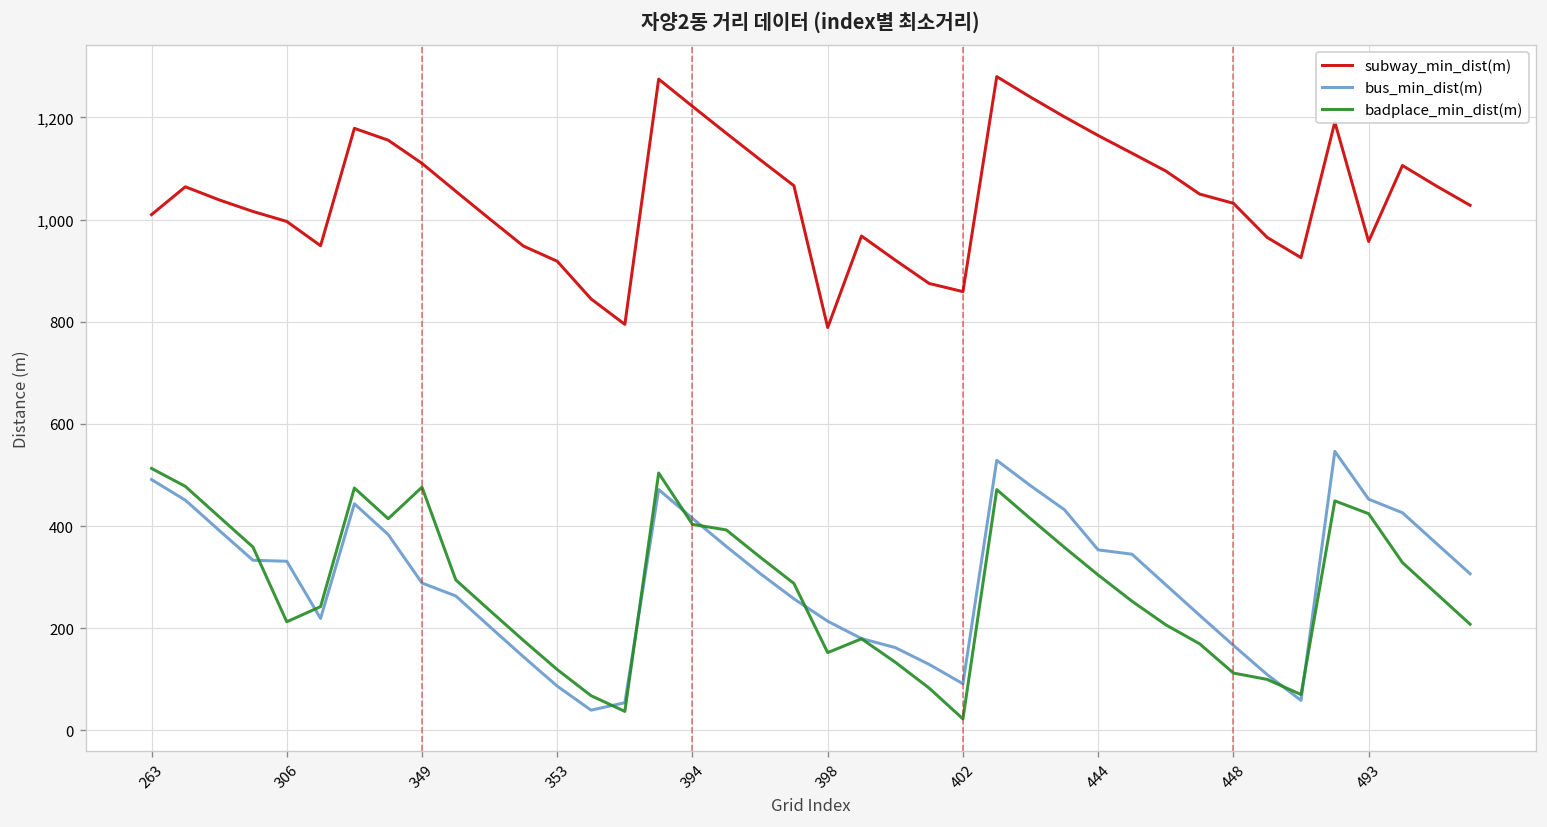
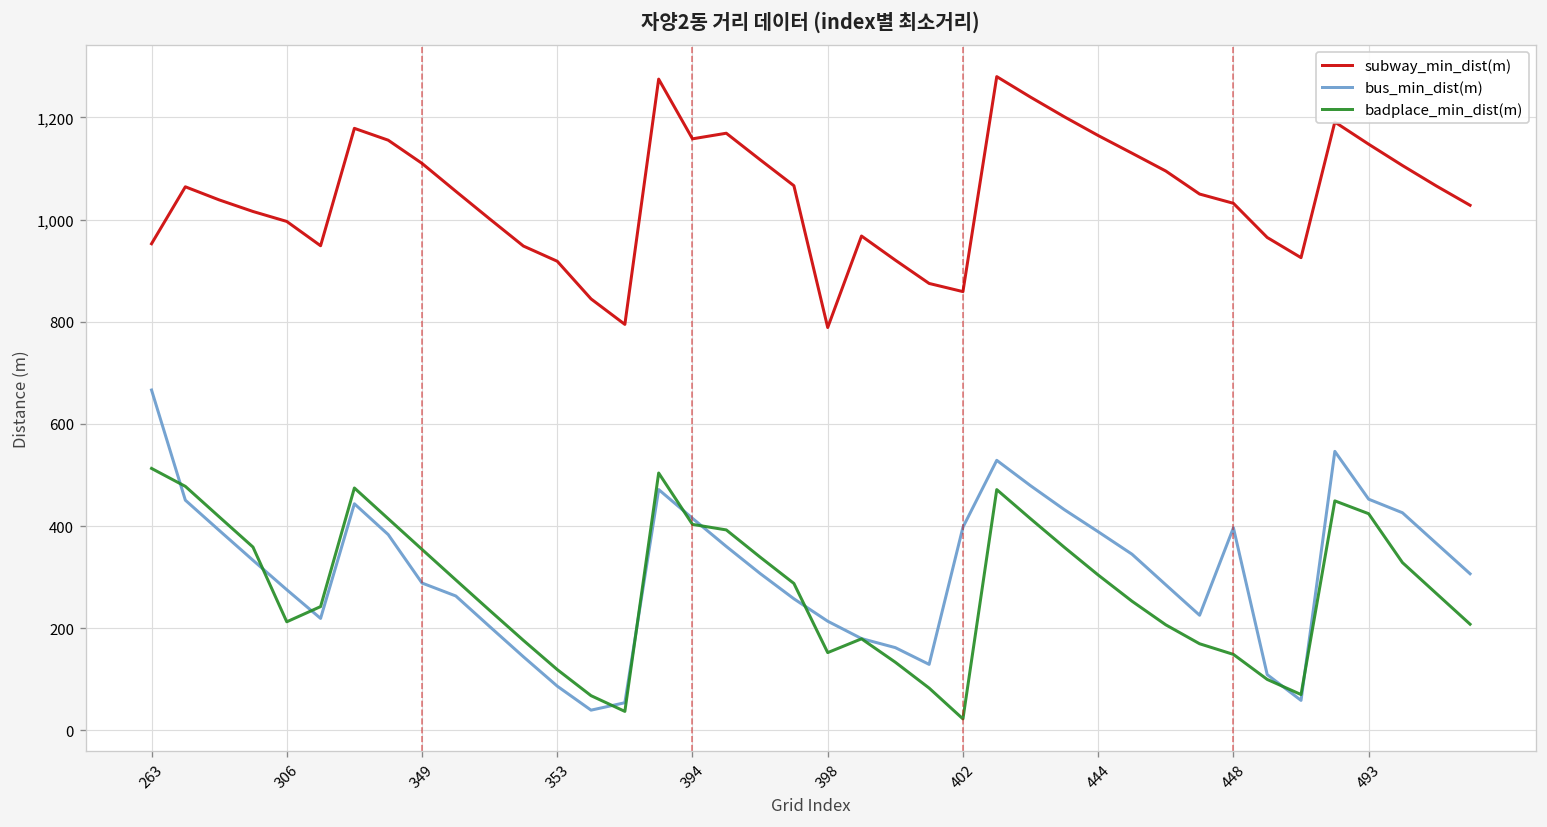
  {
    "subway_min_dist(m)": {
-     "263": "1,010",
+     "263": "950",
      "306": "1,000",
      "349": "1,110",
      "353": "920",
-     "394": "1,220",
+     "394": "1,160",
      "398": "790",
      "402": "860",
      "444": "1,160",
      "448": "1,030",
-     "493": "960"
+     "493": "1,150"
    },
    "bus_min_dist(m)": {
-     "263": "490",
-     "306": "330",
+     "263": "670",
+     "306": "280",
      "349": "290",
      "353": "90",
      "394": "420",
      "398": "210",
-     "402": "90",
-     "444": "350",
-     "448": "170",
+     "402": "400",
+     "444": "390",
+     "448": "400",
      "493": "450"
    },
    "badplace_min_dist(m)": {
      "263": "510",
      "306": "210",
-     "349": "480",
+     "349": "350",
      "353": "120",
      "394": "400",
      "398": "150",
      "402": "20",
      "444": "300",
-     "448": "110",
+     "448": "150",
      "493": "420"
    }
  }
